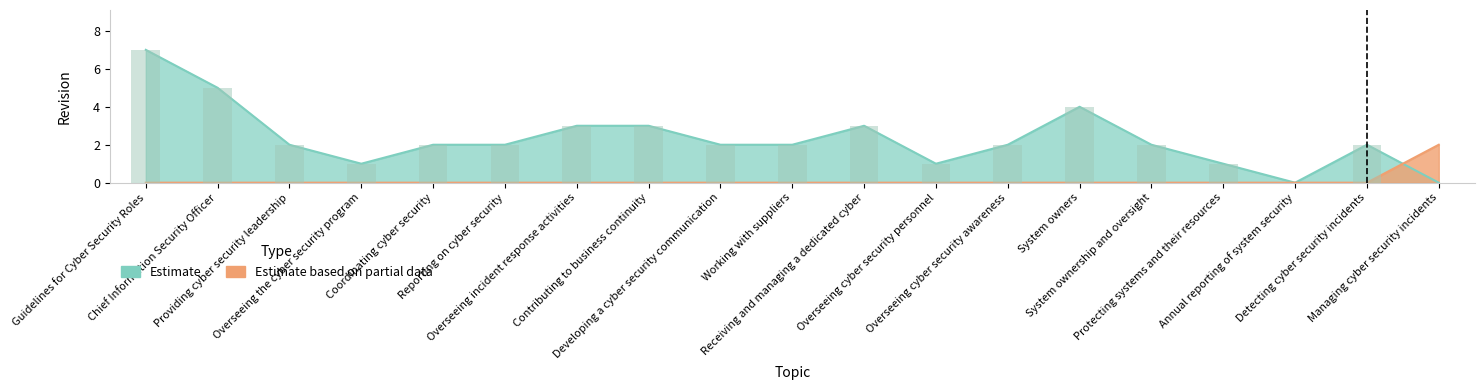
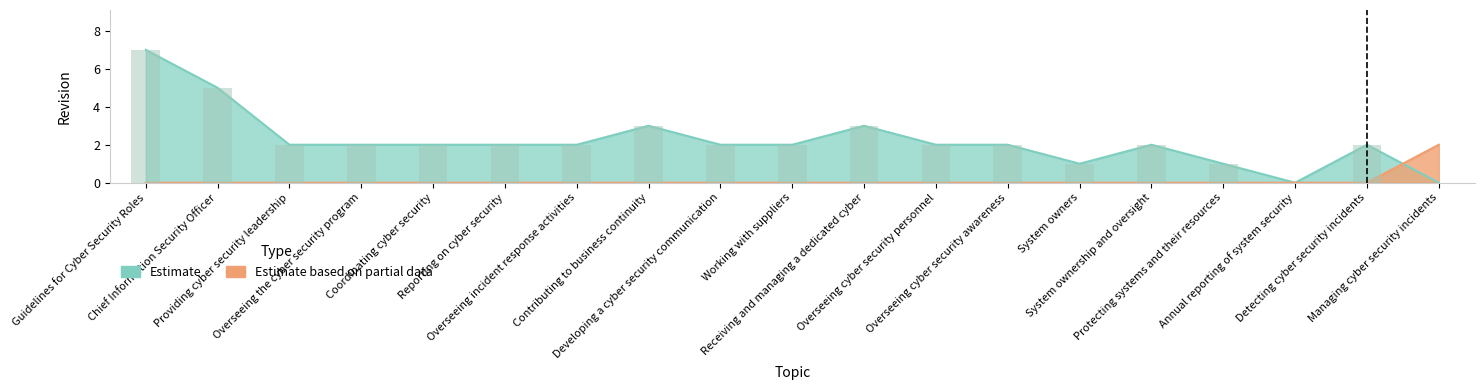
  {
    "Estimate": {
      "Guidelines for Cyber Security Roles": 7,
      "Chief Information Security Officer": 5,
      "Providing cyber security leadership": 2,
-     "Overseeing the cyber security program": 1,
+     "Overseeing the cyber security program": 2,
      "Coordinating cyber security": 2,
      "Reporting on cyber security": 2,
-     "Overseeing incident response activities": 3,
+     "Overseeing incident response activities": 2,
      "Contributing to business continuity": 3,
      "Developing a cyber security communication": 2,
      "Working with suppliers": 2,
      "Receiving and managing a dedicated cyber": 3,
-     "Overseeing cyber security personnel": 1,
+     "Overseeing cyber security personnel": 2,
      "Overseeing cyber security awareness": 2,
-     "System owners": 4,
+     "System owners": 1,
      "System ownership and oversight": 2,
      "Protecting systems and their resources": 1,
      "Annual reporting of system security": 0,
      "Detecting cyber security incidents": 2,
      "Managing cyber security incidents": 0
    },
    "Estimate based on partial data": {
      "Guidelines for Cyber Security Roles": 0,
      "Chief Information Security Officer": 0,
      "Providing cyber security leadership": 0,
      "Overseeing the cyber security program": 0,
      "Coordinating cyber security": 0,
      "Reporting on cyber security": 0,
      "Overseeing incident response activities": 0,
      "Contributing to business continuity": 0,
      "Developing a cyber security communication": 0,
      "Working with suppliers": 0,
      "Receiving and managing a dedicated cyber": 0,
      "Overseeing cyber security personnel": 0,
      "Overseeing cyber security awareness": 0,
      "System owners": 0,
      "System ownership and oversight": 0,
      "Protecting systems and their resources": 0,
      "Detecting cyber security incidents": 0,
      "Managing cyber security incidents": 2
    }
  }
